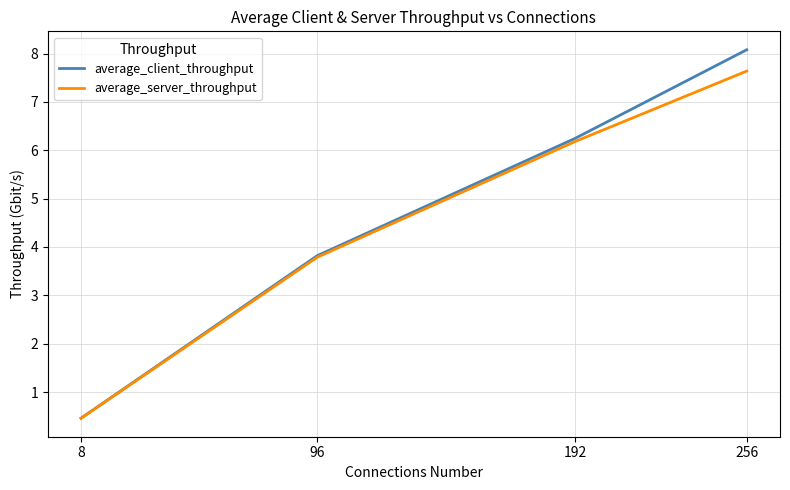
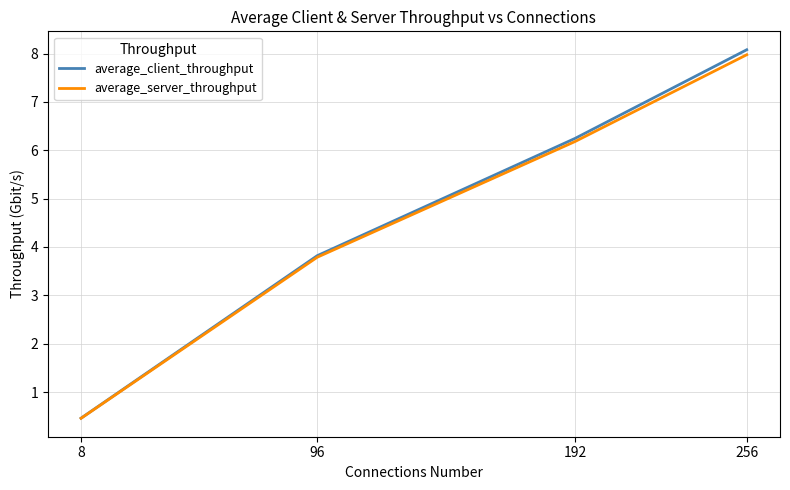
  {
    "average_client_throughput": {
      "192": 6.2,
      "256": 8.1
    },
    "average_server_throughput": {
      "192": 6.2,
-     "256": 7.6
+     "256": 8.0
    }
  }
